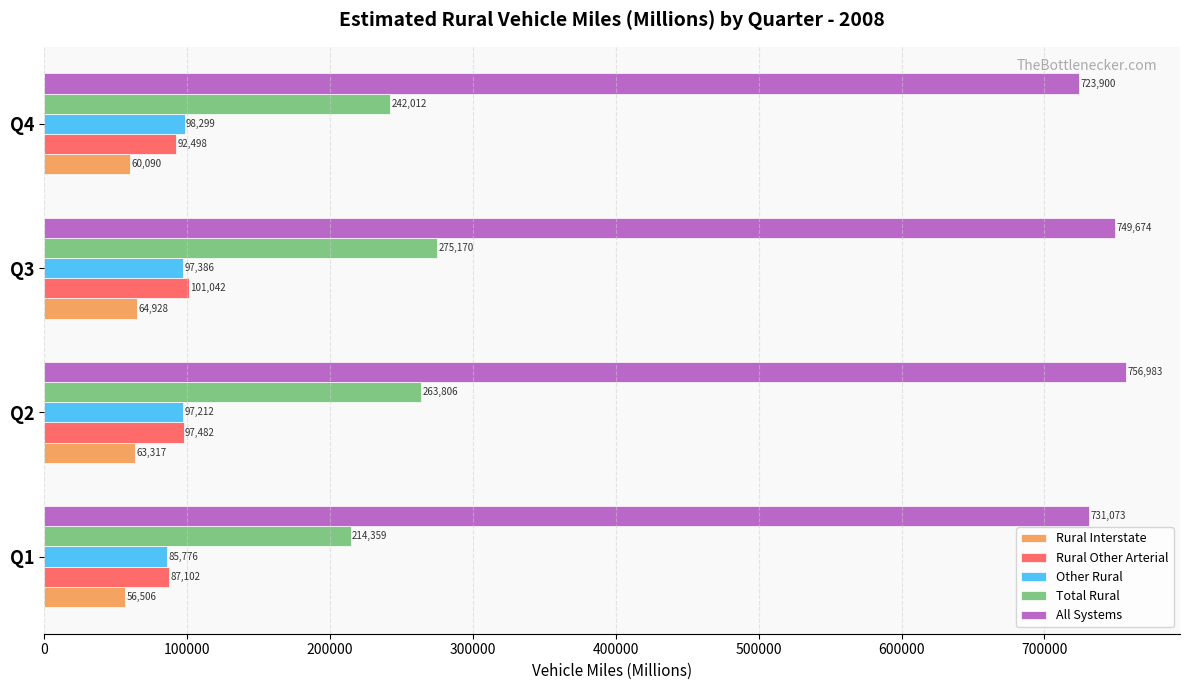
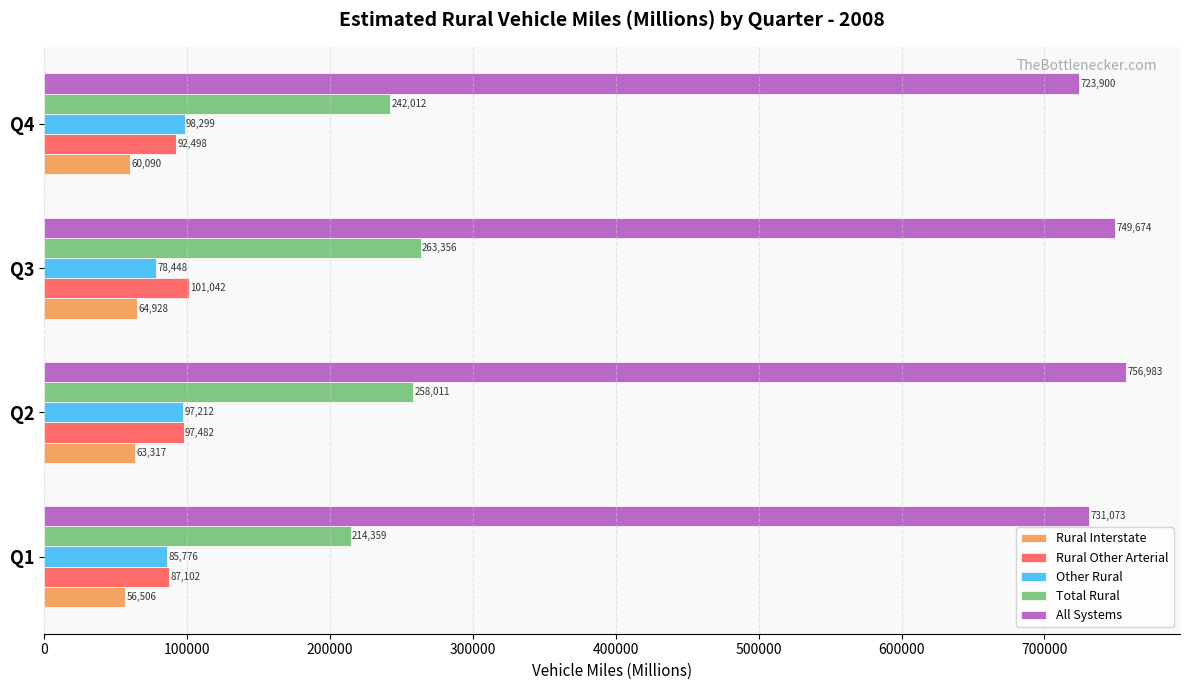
  {
    "Other Rural": {
      "Q4": "98,299",
-     "Q3": "97,386",
+     "Q3": "78,448",
      "Q2": "97,212",
      "Q1": "85,776"
    },
    "Total Rural": {
      "Q4": "242,012",
-     "Q3": "275,170",
-     "Q2": "263,806",
+     "Q3": "263,356",
+     "Q2": "258,011",
      "Q1": "214,359"
    },
    "All Systems": {
      "Q4": "723,900",
      "Q3": "749,674",
      "Q2": "756,983",
      "Q1": "731,073"
    }
  }
